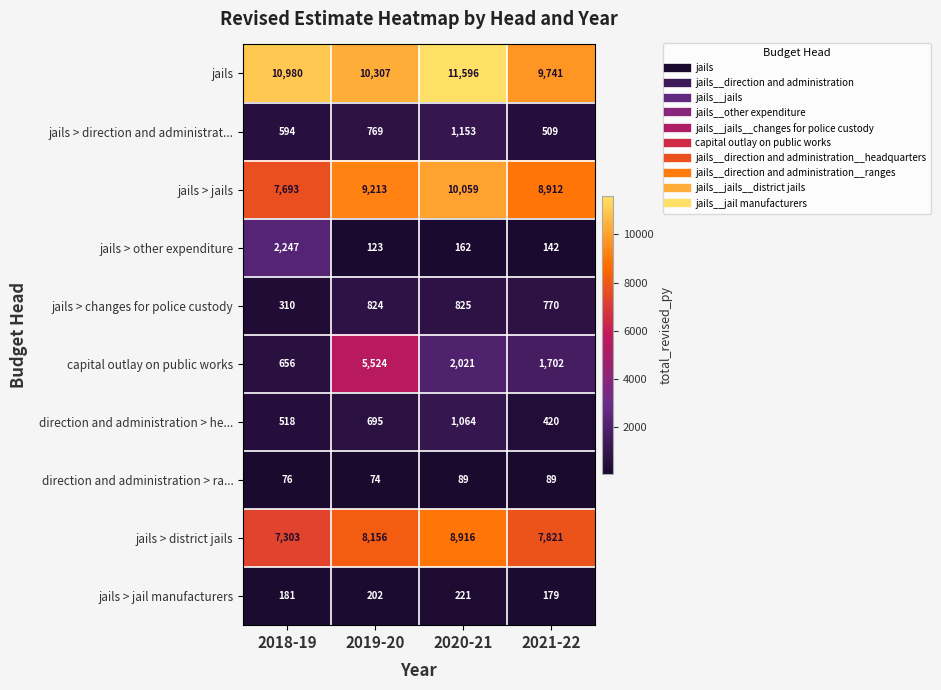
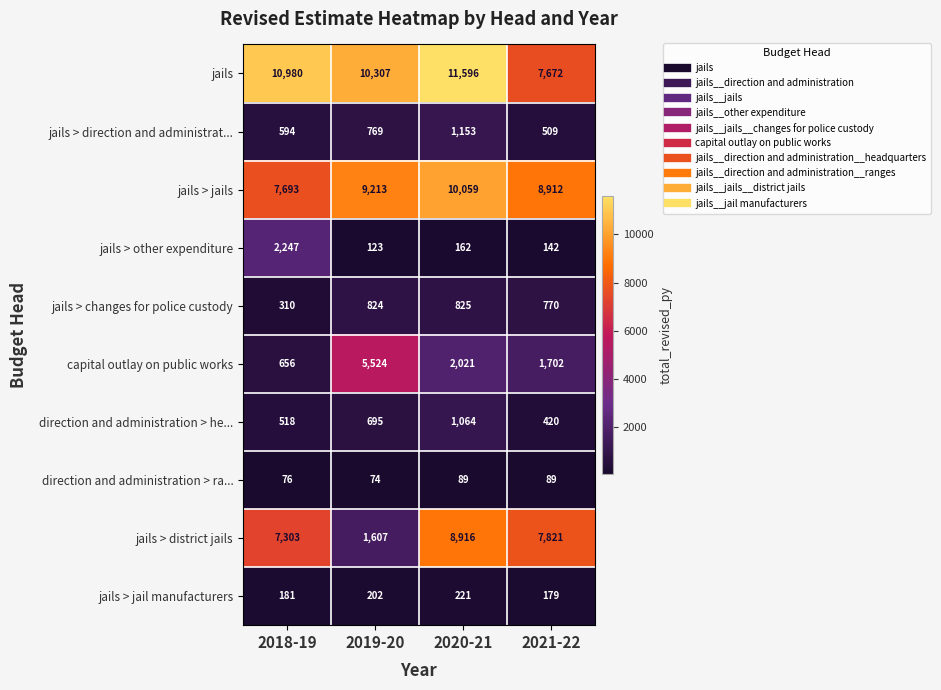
  {
    "jails": {
      "2018-19": "10,980",
      "2019-20": "10,307",
      "2020-21": "11,596",
-     "2021-22": "9,741"
+     "2021-22": "7,672"
    },
    "jails > direction and administrat...": {
      "2018-19": "594",
      "2019-20": "769",
      "2020-21": "1,153",
      "2021-22": "509"
    },
    "jails > jails": {
      "2018-19": "7,693",
      "2019-20": "9,213",
      "2020-21": "10,059",
      "2021-22": "8,912"
    },
    "jails > other expenditure": {
      "2018-19": "2,247",
      "2019-20": "123",
      "2020-21": "162",
      "2021-22": "142"
    },
    "jails > changes for police custody": {
      "2018-19": "310",
      "2019-20": "824",
      "2020-21": "825",
      "2021-22": "770"
    },
    "capital outlay on public works": {
      "2018-19": "656",
      "2019-20": "5,524",
      "2020-21": "2,021",
      "2021-22": "1,702"
    },
    "direction and administration > he...": {
      "2018-19": "518",
      "2019-20": "695",
      "2020-21": "1,064",
      "2021-22": "420"
    },
    "direction and administration > ra...": {
      "2018-19": "76",
      "2019-20": "74",
      "2020-21": "89",
      "2021-22": "89"
    },
    "jails > district jails": {
      "2018-19": "7,303",
-     "2019-20": "8,156",
+     "2019-20": "1,607",
      "2020-21": "8,916",
      "2021-22": "7,821"
    },
    "jails > jail manufacturers": {
      "2018-19": "181",
      "2019-20": "202",
      "2020-21": "221",
      "2021-22": "179"
    }
  }
